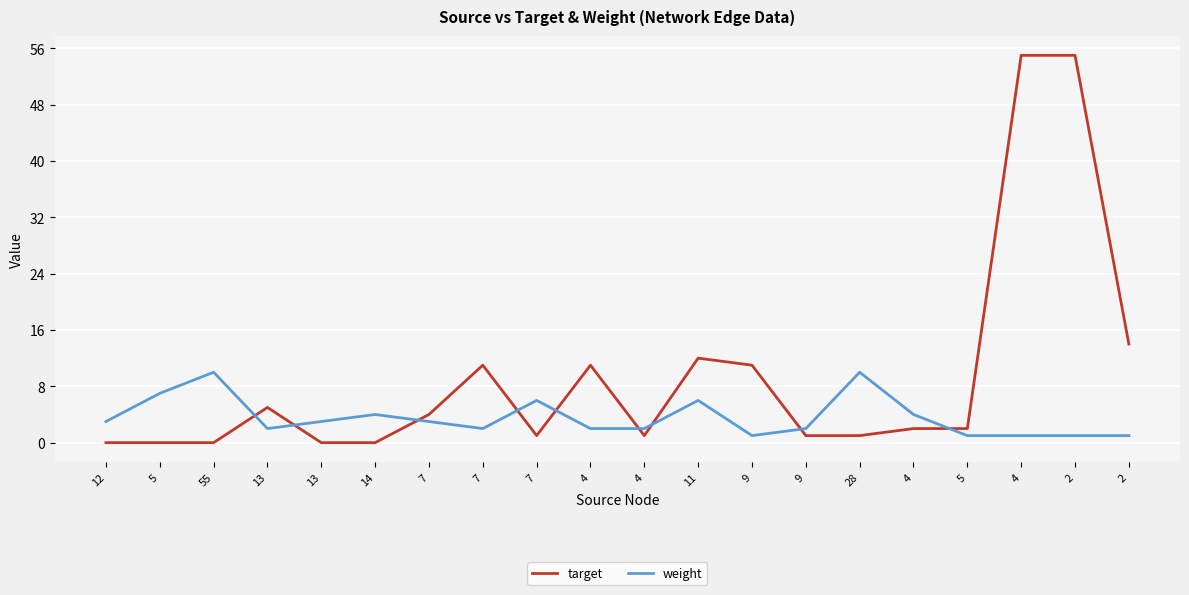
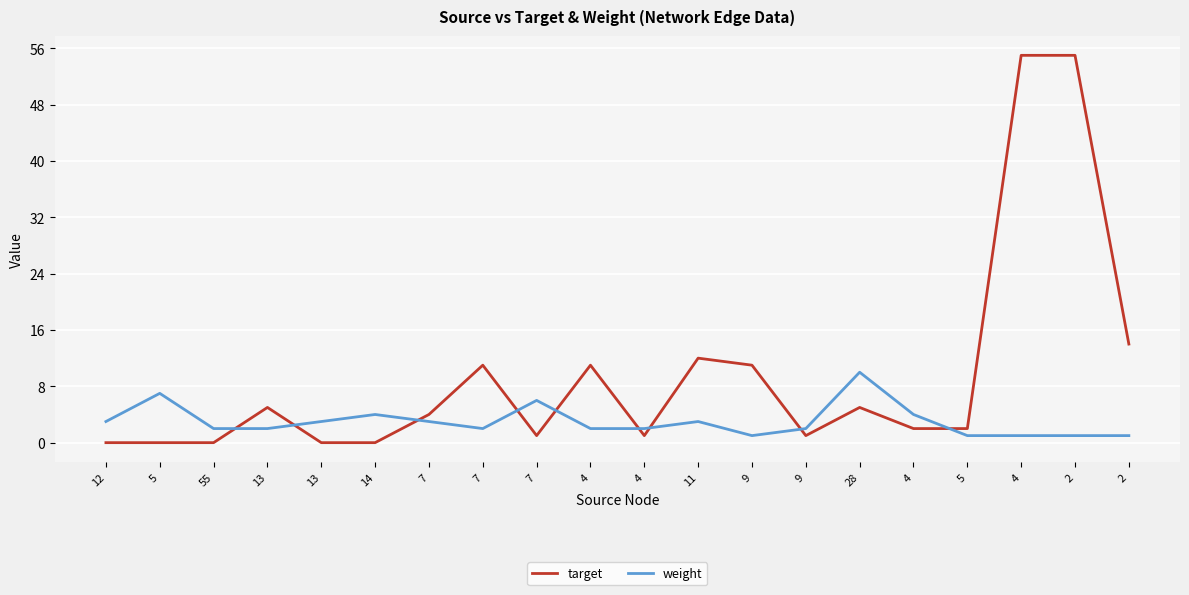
  {
    "target": {
      "12": 0,
      "55": 0,
      "14": 0,
      "11": 12,
-     "28": 1
+     "28": 5
    },
    "weight": {
      "12": 3,
-     "55": 10,
+     "55": 2,
      "14": 4,
-     "11": 6,
+     "11": 3,
      "28": 10
    }
  }
